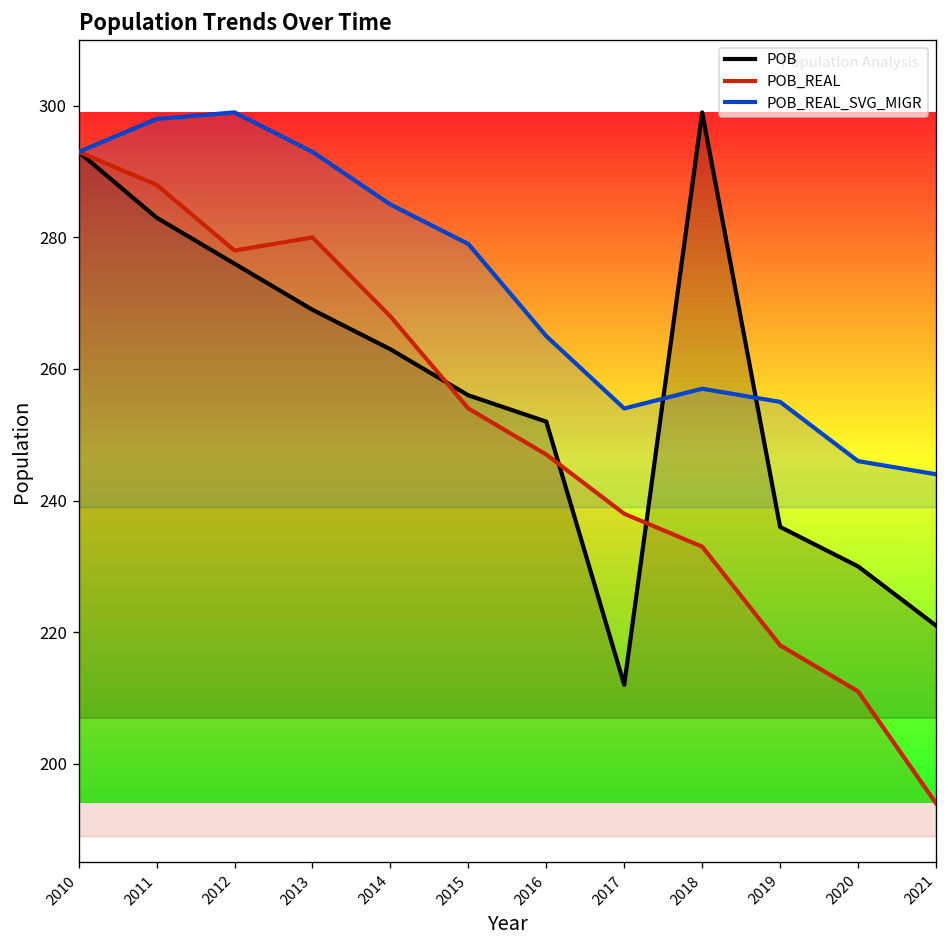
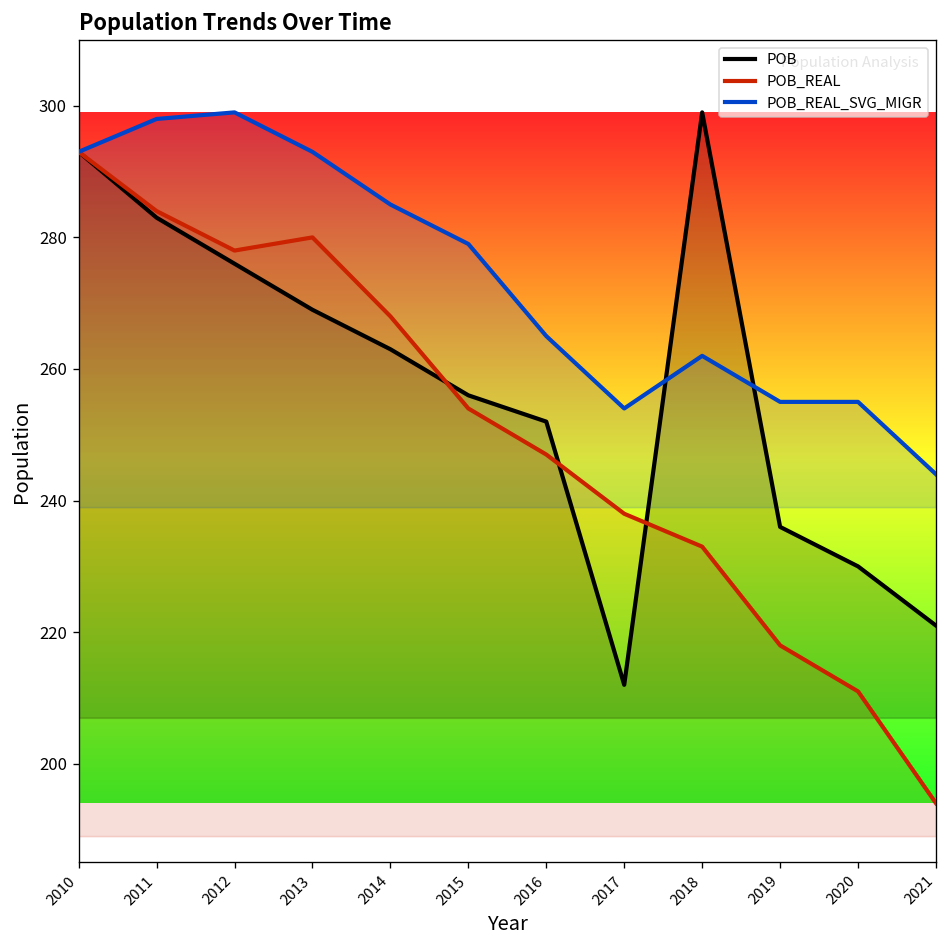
  {
    "POB": {
      "2011": 283,
      "2012": 276,
      "2013": 269,
      "2014": 263,
      "2015": 256,
      "2016": 252,
      "2017": 212,
      "2018": 299,
      "2019": 236,
      "2020": 230,
      "2021": 221
    },
    "POB_REAL": {
-     "2011": 288,
+     "2011": 284,
      "2012": 278,
      "2013": 280,
      "2014": 268,
      "2015": 254,
      "2016": 247,
      "2017": 238,
      "2018": 233,
      "2019": 218,
      "2020": 211,
      "2021": 194
    },
    "POB_REAL_SVG_MIGR": {
      "2011": 298,
      "2012": 299,
      "2013": 293,
      "2014": 285,
      "2015": 279,
      "2016": 265,
      "2017": 254,
-     "2018": 257,
+     "2018": 262,
      "2019": 255,
-     "2020": 246,
+     "2020": 255,
      "2021": 244
    }
  }
